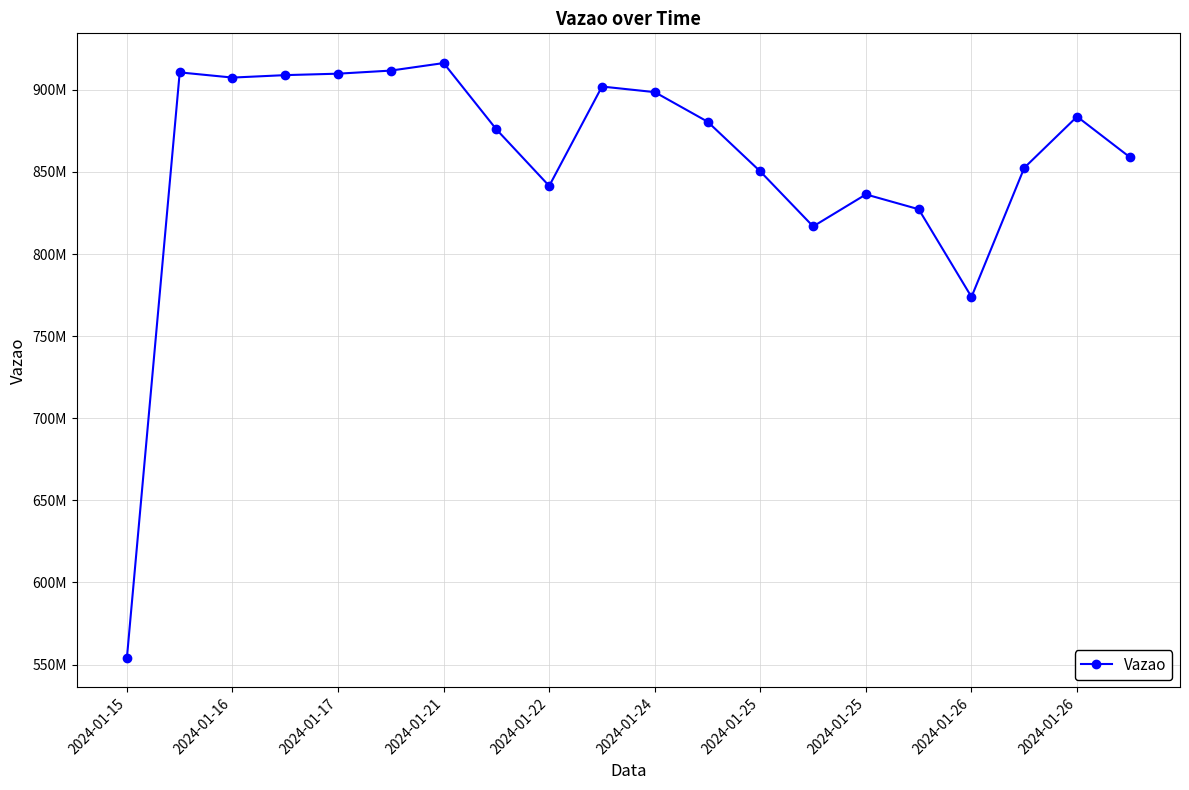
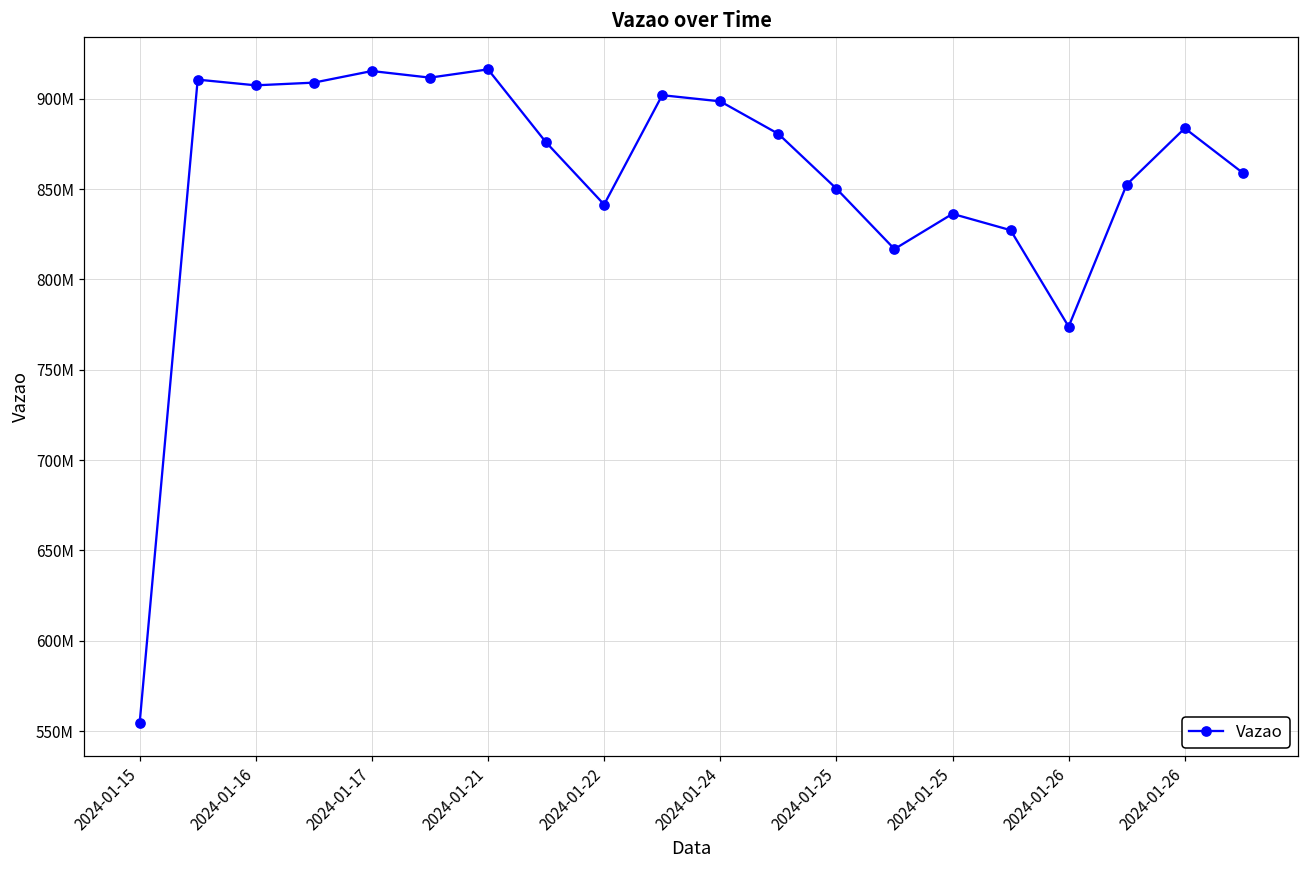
  {
    "2024-01-15": 554000000,
-   "2024-01-17": 910000000,
+   "2024-01-17": 915000000,
    "2024-01-24": 899000000
  }
